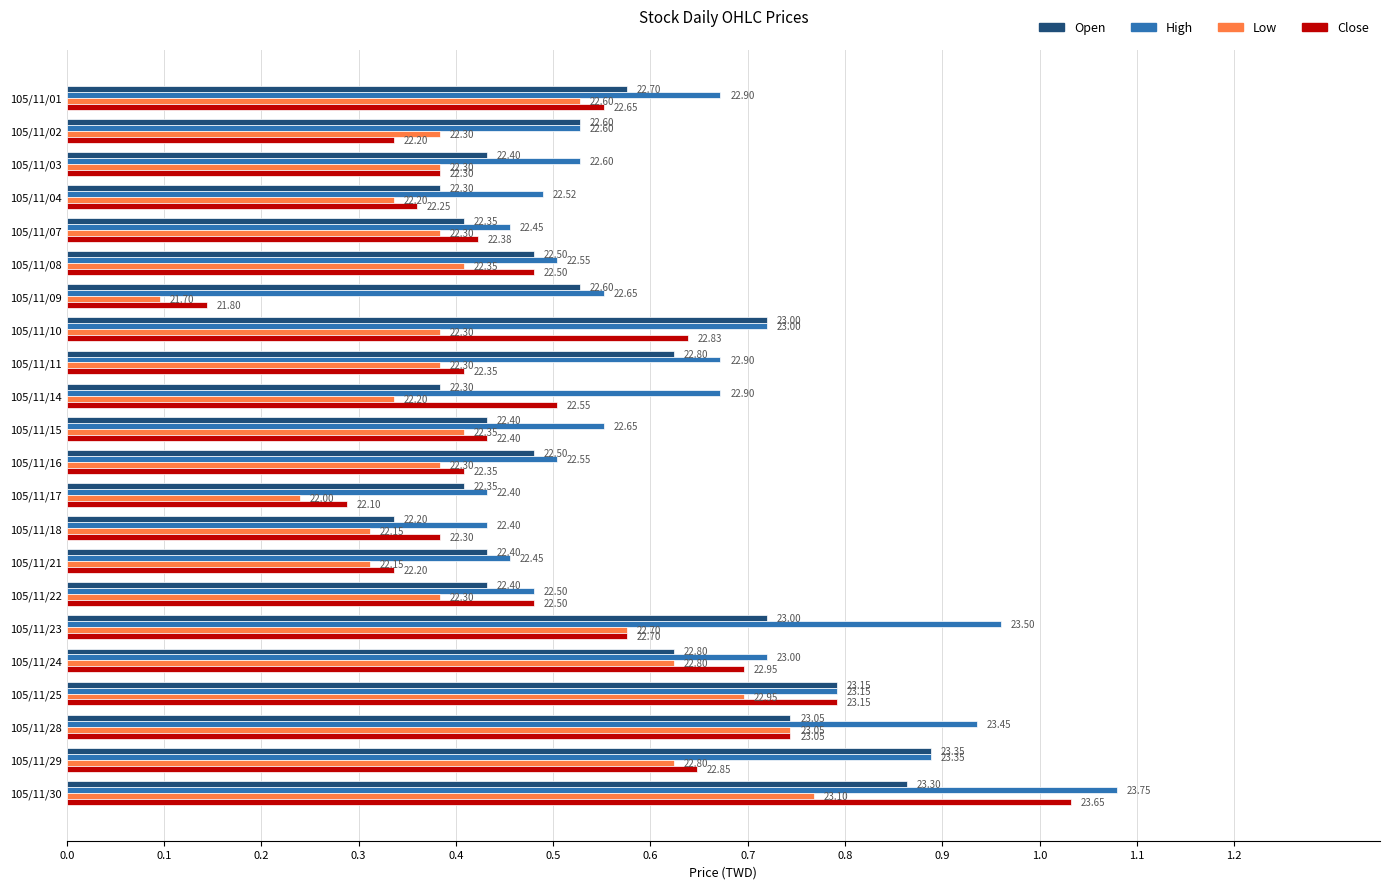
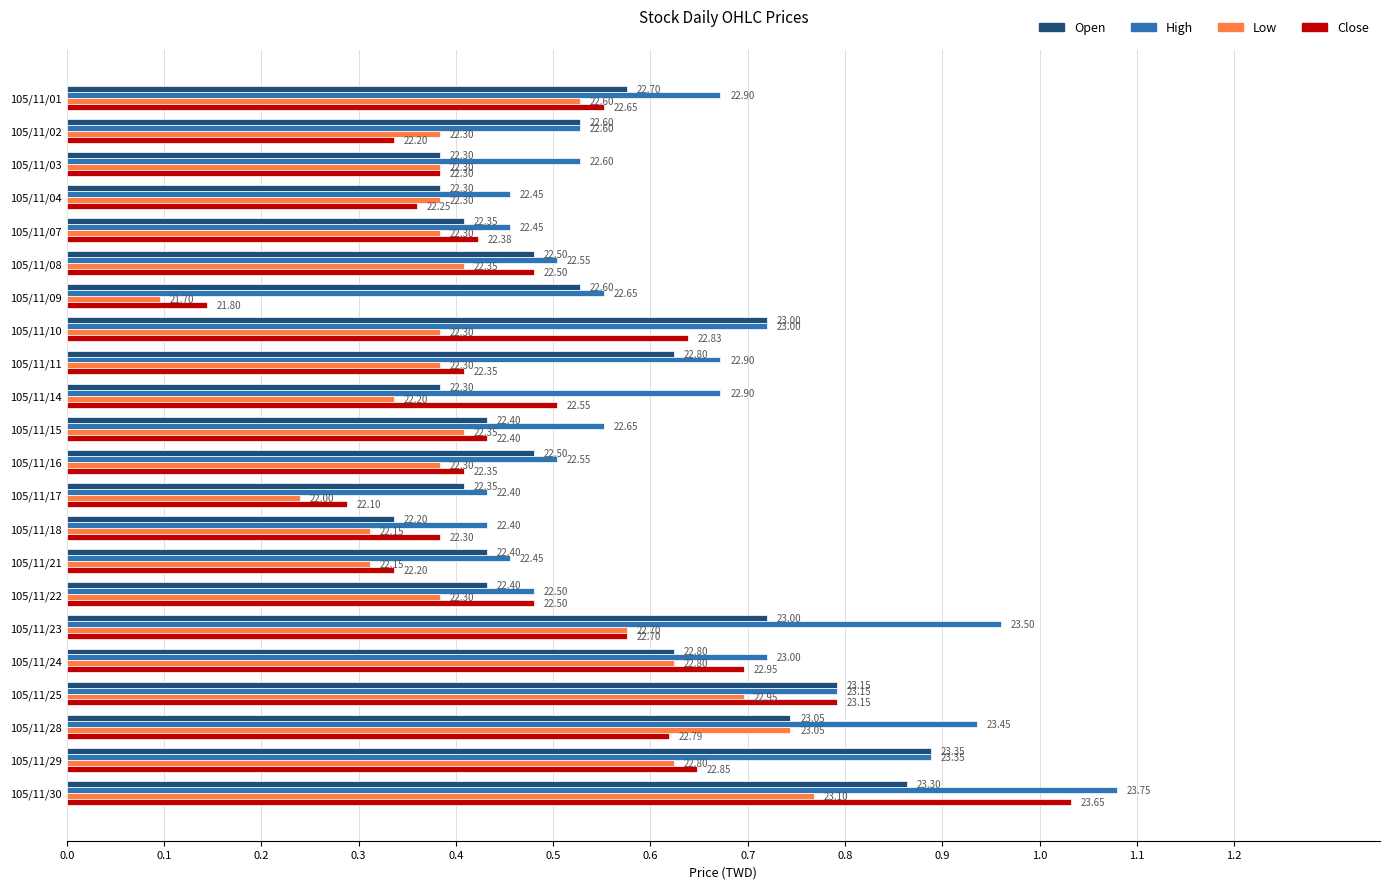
  {
    "Open": {
-     "105/11/03": 22.40
+     "105/11/03": 22.30
    },
    "High": {
-     "105/11/04": 22.52
+     "105/11/04": 22.45
    },
    "Low": {
-     "105/11/04": 22.20
+     "105/11/04": 22.30
    },
    "Close": {
-     "105/11/28": 23.05
+     "105/11/28": 22.79
    }
  }
